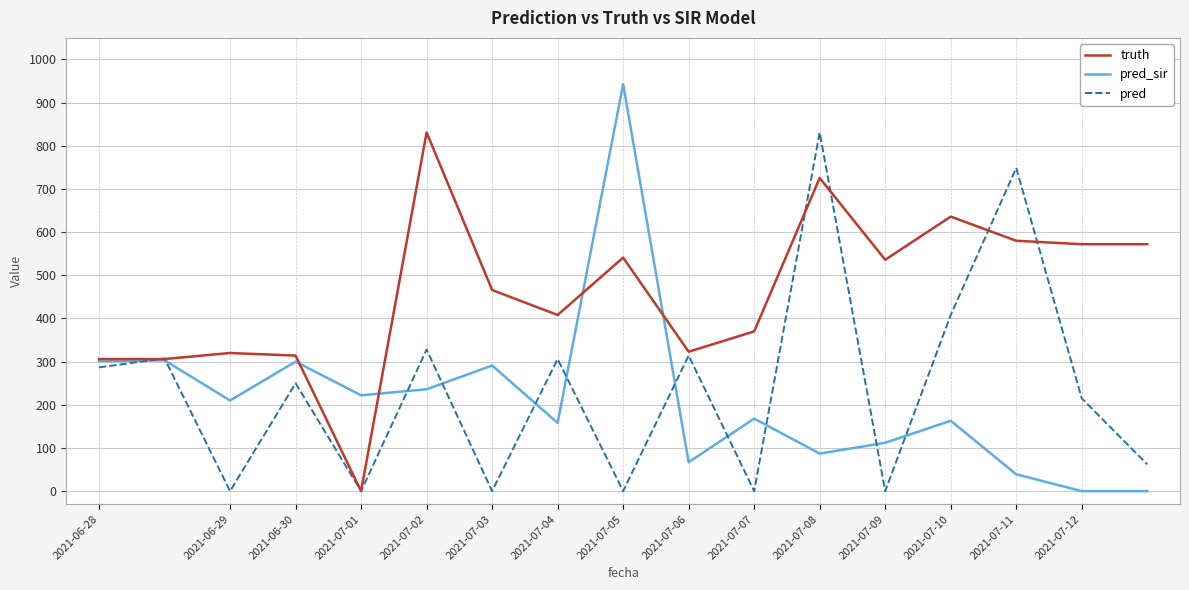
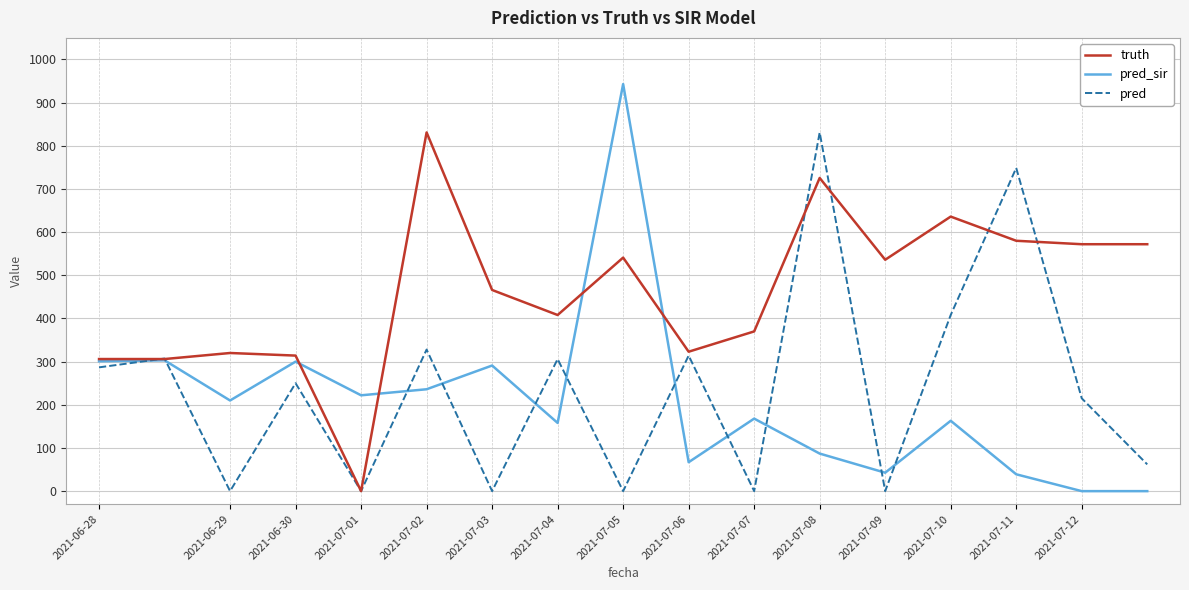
  {
    "truth": {
      "2021-06-29": 320,
      "2021-06-30": 310,
      "2021-07-02": 830,
      "2021-07-03": 470,
      "2021-07-04": 410,
      "2021-07-05": 540,
      "2021-07-06": 320,
      "2021-07-07": 370,
      "2021-07-08": 730,
      "2021-07-09": 540,
      "2021-07-10": 640,
      "2021-07-11": 580
    },
    "pred_sir": {
      "2021-06-29": 210,
      "2021-06-30": 300,
      "2021-07-01": 220,
      "2021-07-02": 240,
      "2021-07-03": 290,
      "2021-07-04": 160,
      "2021-07-05": 940,
      "2021-07-06": 70,
      "2021-07-07": 170,
      "2021-07-08": 90,
-     "2021-07-09": 110,
+     "2021-07-09": 40,
      "2021-07-10": 160,
      "2021-07-11": 40
    },
    "pred": {
      "2021-06-29": 0,
      "2021-06-30": 250,
      "2021-07-02": 330,
      "2021-07-03": 0,
      "2021-07-04": 310,
      "2021-07-05": 0,
      "2021-07-06": 310,
      "2021-07-07": 0,
      "2021-07-08": 830,
      "2021-07-09": 0,
      "2021-07-10": 410,
      "2021-07-11": 750
    }
  }
